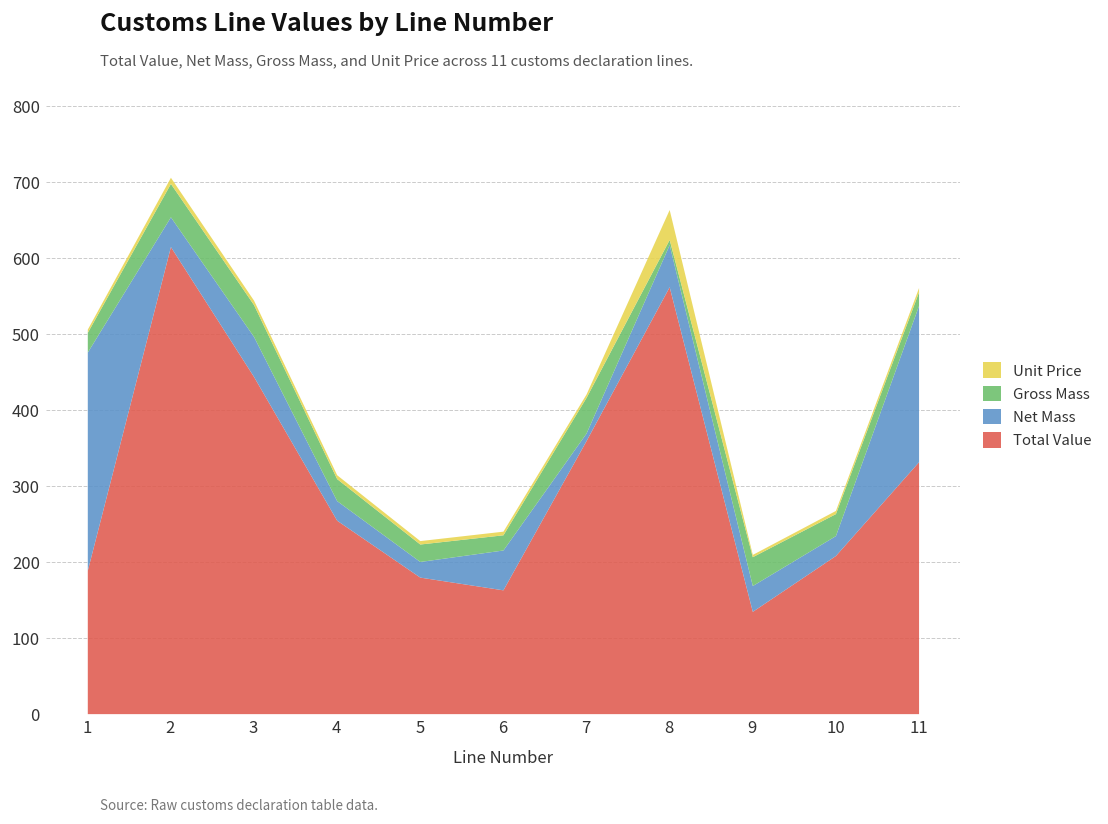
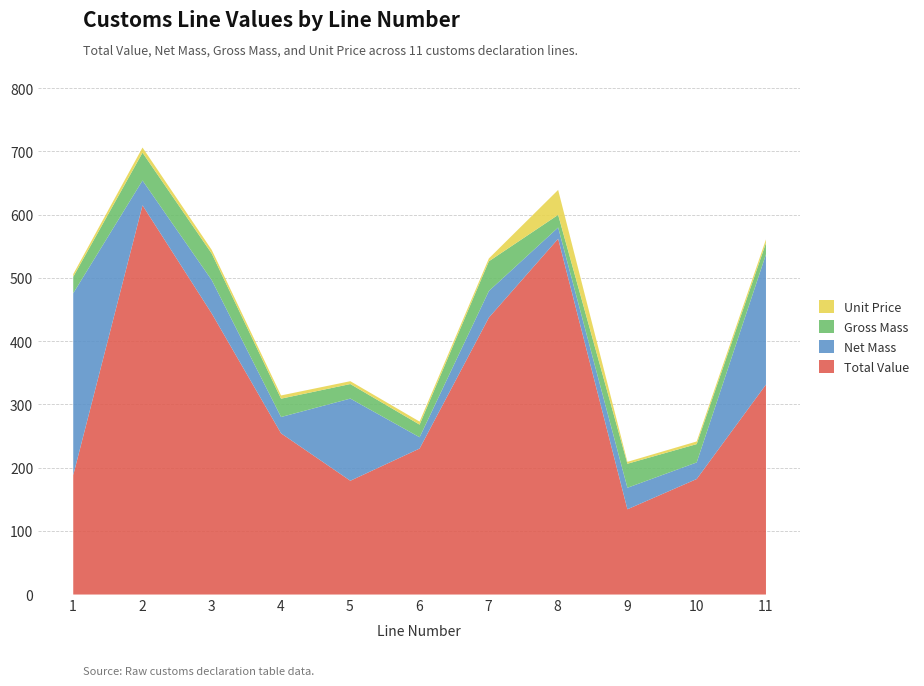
  {
    "Total Value": {
      "1": 190,
      "2": 620,
      "3": 440,
      "4": 250,
      "5": 180,
-     "6": 160,
-     "7": 360,
+     "6": 230,
+     "7": 440,
      "8": 560,
      "9": 130,
-     "10": 210,
+     "10": 180,
      "11": 330
    },
    "Net Mass": {
      "1": 290,
      "2": 40,
      "3": 50,
      "4": 30,
-     "5": 20,
-     "6": 50,
-     "7": 10,
-     "8": 60,
+     "5": 130,
+     "6": 20,
+     "7": 40,
+     "8": 20,
      "9": 30,
      "10": 30,
      "11": 210
    },
    "Gross Mass": {
      "1": 30,
      "2": 40,
      "3": 40,
      "4": 30,
      "5": 20,
      "6": 20,
      "7": 50,
-     "8": 10,
+     "8": 20,
      "10": 30,
      "11": 20
    },
    "Unit Price": {
      "1": 0,
      "2": 10,
      "3": 10,
      "4": 10,
      "5": 0,
      "6": 0,
      "7": 0,
      "8": 40,
      "10": 0,
      "11": 10
    }
  }
